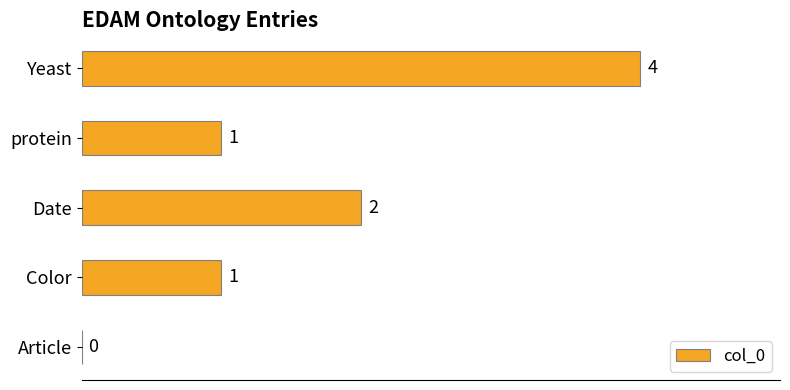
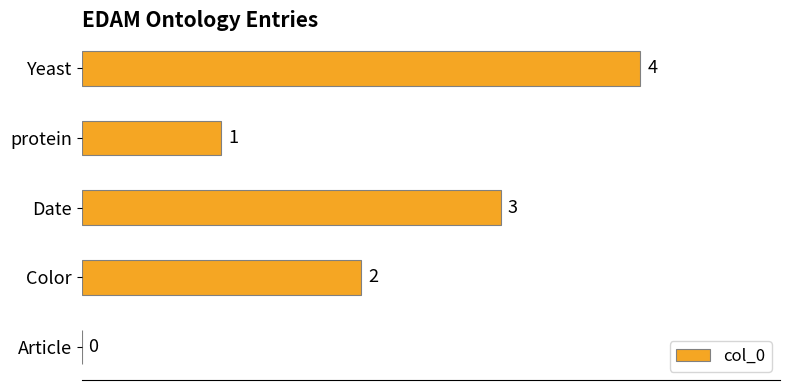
  {
    "Yeast": 4,
    "protein": 1,
-   "Date": 2,
-   "Color": 1,
+   "Date": 3,
+   "Color": 2,
    "Article": 0
  }
